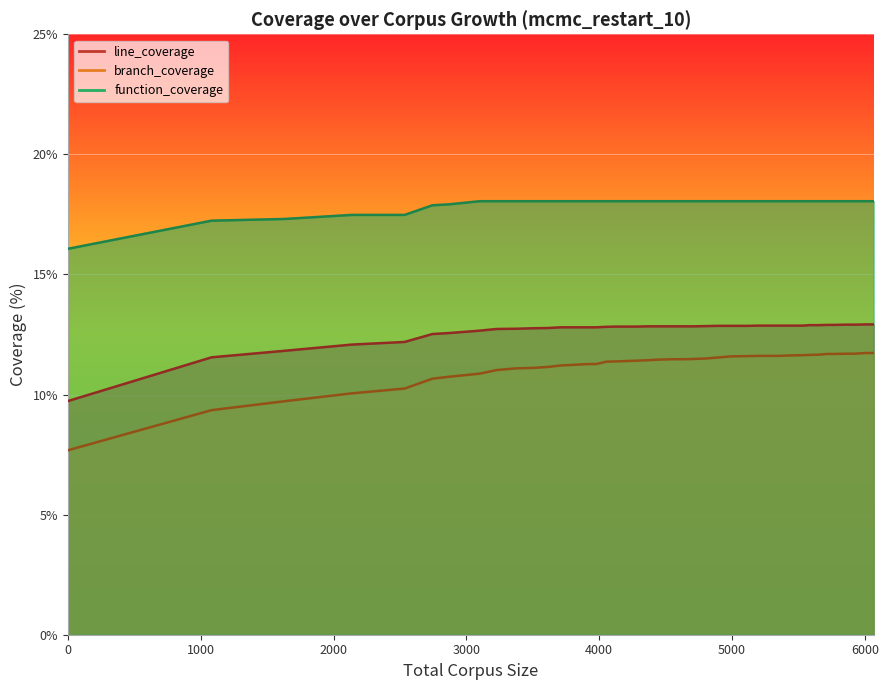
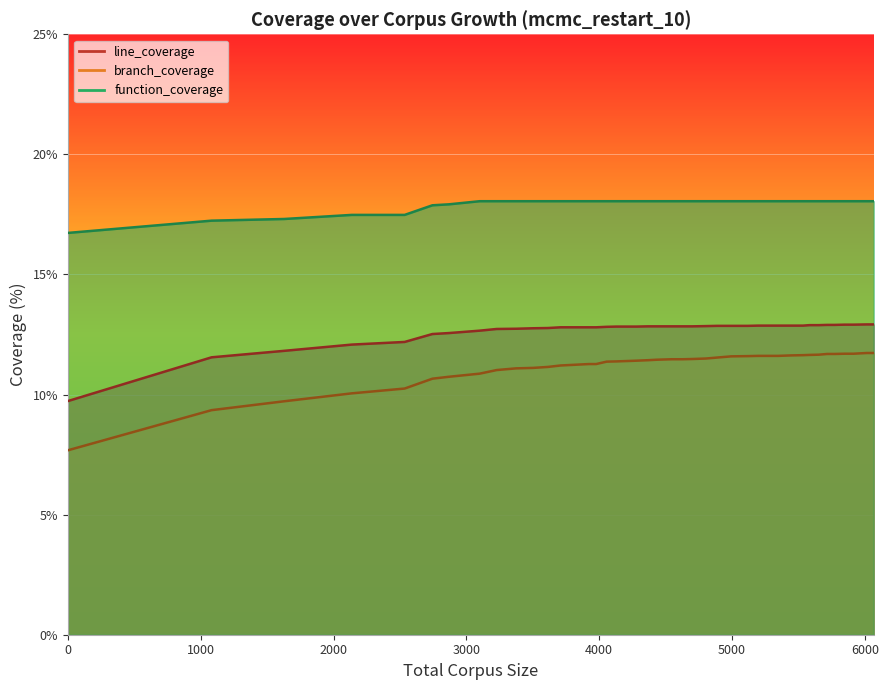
  {
    "line_coverage": {
      "0": "9.7%"
    },
    "branch_coverage": {
      "0": "7.7%"
    },
    "function_coverage": {
-     "0": "16.1%"
+     "0": "16.7%"
    }
  }
